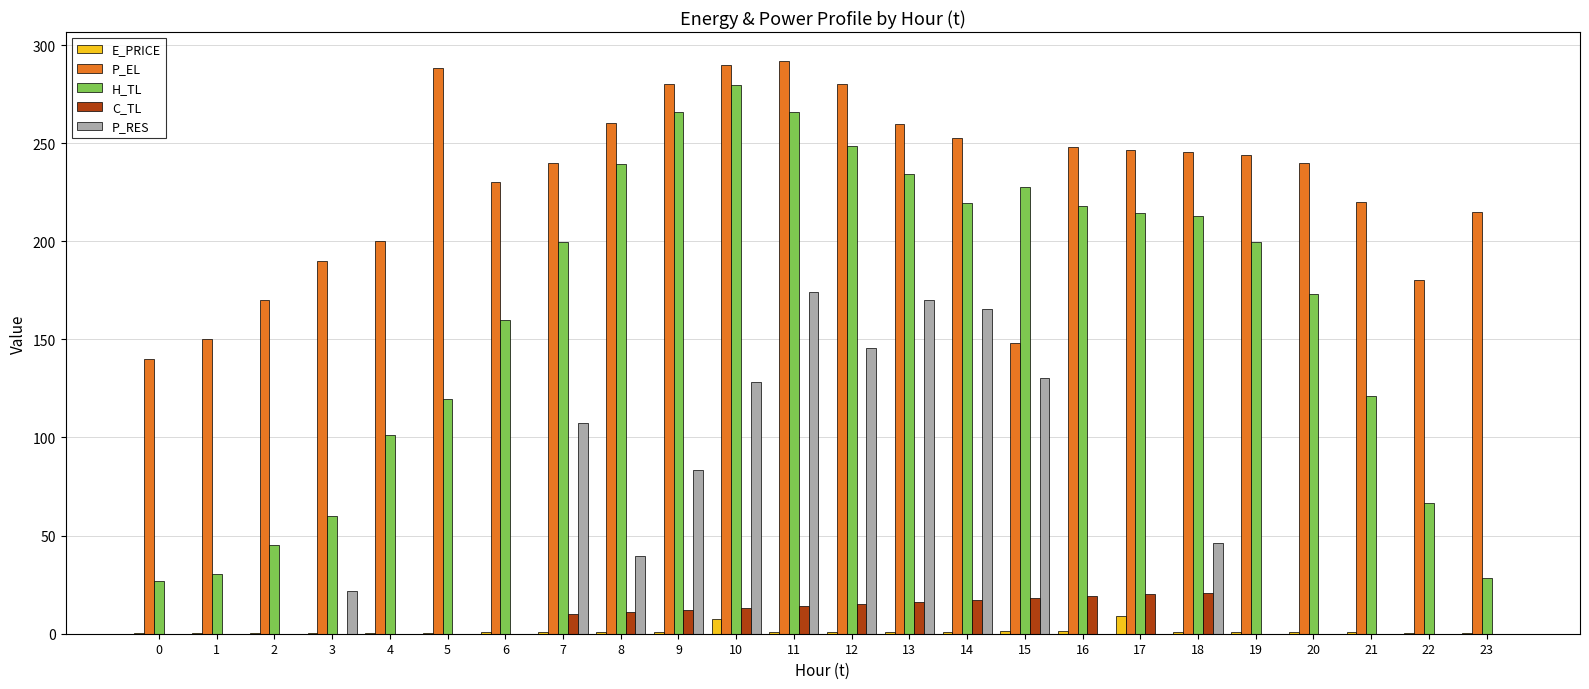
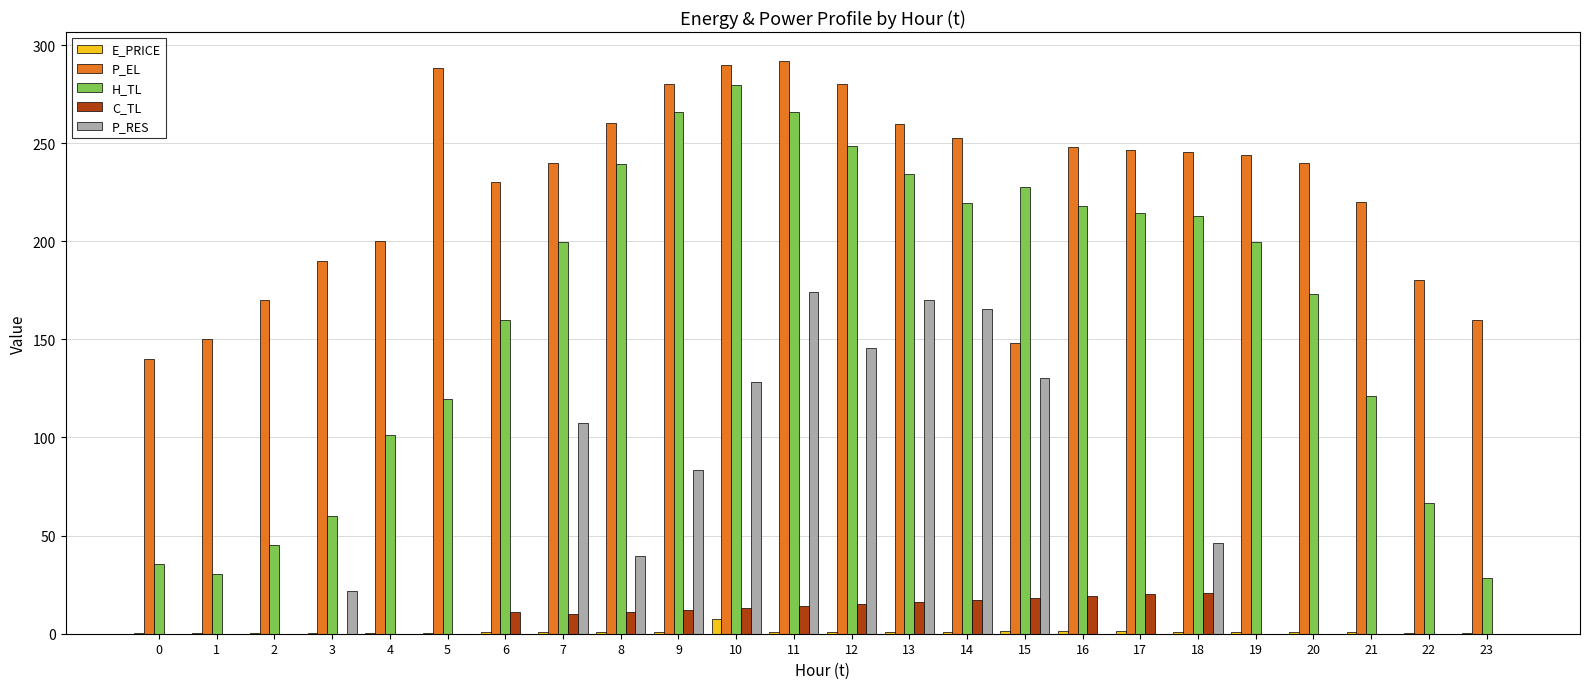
  {
    "E_PRICE": {
      "10": 8,
-     "17": 9
+     "17": 1
    },
    "P_EL": {
      "0": 140,
      "1": 150,
      "2": 170,
      "3": 190,
      "4": 200,
      "5": 288,
      "6": 230,
      "7": 240,
      "8": 260,
      "9": 280,
      "10": 290,
      "11": 292,
      "12": 280,
      "13": 260,
      "14": 252,
      "15": 148,
      "16": 248,
      "17": 246,
      "18": 246,
      "19": 244,
      "20": 240,
      "21": 220,
      "22": 180,
-     "23": 215
+     "23": 160
    },
    "H_TL": {
-     "0": 27,
+     "0": 35,
      "1": 31,
      "2": 45,
      "3": 60,
      "4": 101,
      "5": 120,
      "6": 160,
      "7": 200,
      "8": 239,
      "9": 266,
      "10": 279,
      "11": 266,
      "12": 249,
      "13": 234,
      "14": 219,
      "15": 228,
      "16": 218,
      "17": 214,
      "18": 213,
      "19": 200,
      "20": 173,
      "21": 121,
      "22": 67,
      "23": 28
    },
    "C_TL": {
      "0": 0,
      "1": 0,
      "2": 0,
      "3": 0,
      "4": 0,
      "5": 0,
-     "6": 0,
+     "6": 11,
      "7": 10,
      "8": 11,
      "9": 12,
      "10": 13,
      "11": 14,
      "12": 15,
      "13": 16,
      "14": 17,
      "15": 18,
      "16": 19,
      "17": 20,
      "18": 21,
      "19": 0,
      "20": 0,
      "21": 0,
      "22": 0,
      "23": 0
    },
    "P_RES": {
      "0": 0,
      "1": 0,
      "2": 0,
      "3": 22,
      "4": 0,
      "5": 0,
      "6": 0,
      "7": 107,
      "8": 39,
      "9": 83,
      "10": 128,
      "11": 174,
      "12": 146,
      "13": 170,
      "14": 166,
      "15": 130,
      "16": 0,
      "17": 0,
      "18": 46,
      "19": 0,
      "20": 0,
      "21": 0,
      "22": 0,
      "23": 0
    }
  }
